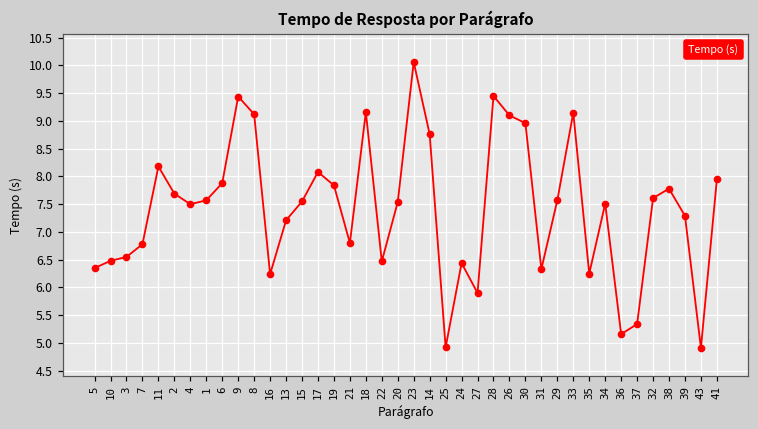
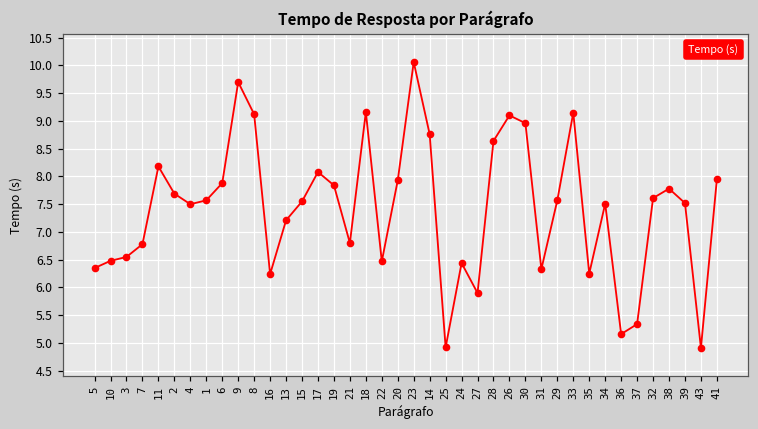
  {
    "5": 6.4,
    "10": 6.5,
    "3": 6.6,
    "7": 6.8,
    "11": 8.2,
    "2": 7.7,
    "4": 7.5,
    "1": 7.6,
    "6": 7.9,
-   "9": 9.4,
+   "9": 9.7,
    "8": 9.1,
    "16": 6.2,
    "13": 7.2,
    "15": 7.6,
    "17": 8.1,
    "19": 7.8,
    "21": 6.8,
    "18": 9.2,
    "22": 6.5,
-   "20": 7.5,
+   "20": 7.9,
    "23": 10.1,
    "14": 8.8,
    "25": 4.9,
    "24": 6.4,
    "27": 5.9,
-   "28": 9.5,
+   "28": 8.6,
    "26": 9.1,
    "30": 9.0,
    "31": 6.3,
    "29": 7.6,
    "33": 9.2,
    "35": 6.3,
    "34": 7.5,
    "36": 5.2,
    "37": 5.3,
    "32": 7.6,
    "38": 7.8,
-   "39": 7.3,
+   "39": 7.5,
    "43": 4.9,
    "41": 8.0
  }
